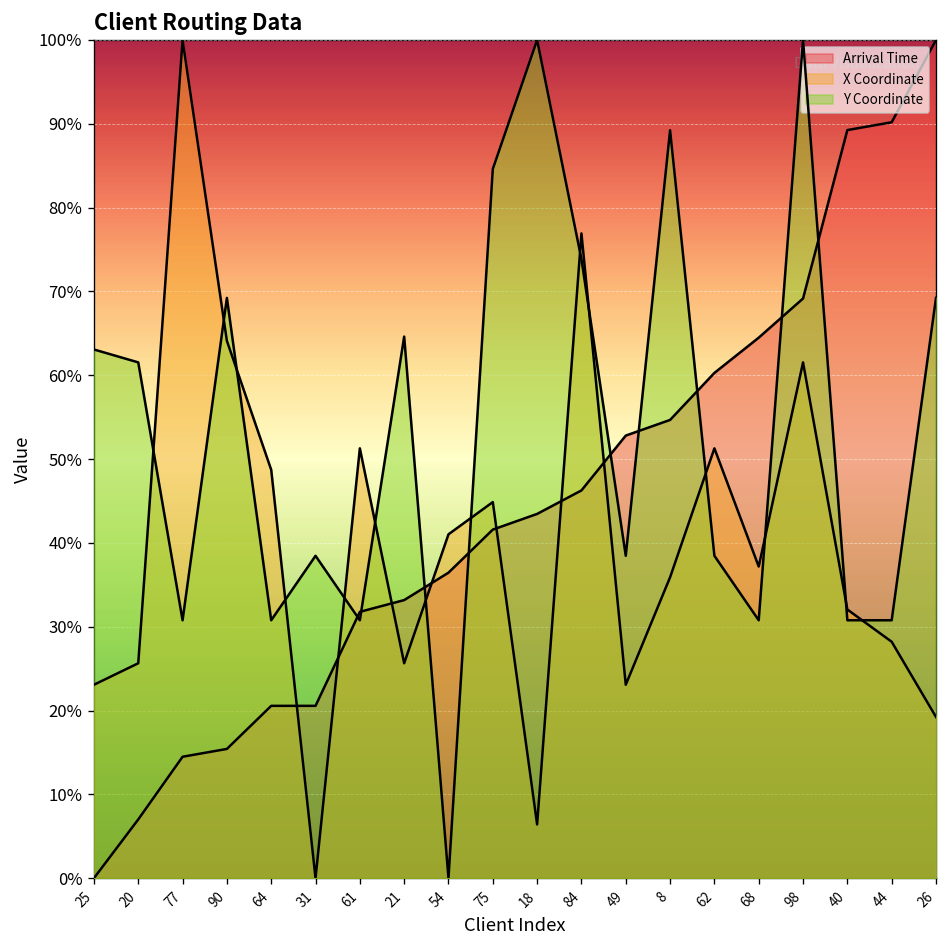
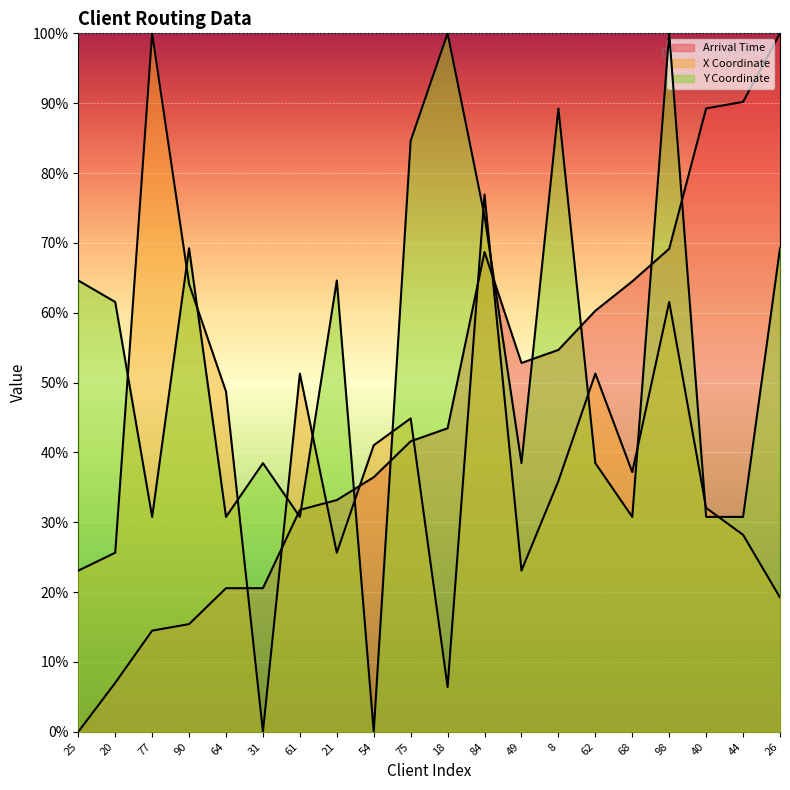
  {
    "Arrival Time": {
      "25": "0%",
      "20": "7%",
      "77": "14%",
      "90": "15%",
      "64": "21%",
      "31": "21%",
      "61": "32%",
      "21": "33%",
      "54": "36%",
      "75": "42%",
      "18": "43%",
-     "84": "46%",
+     "84": "69%",
      "49": "53%",
      "8": "55%",
      "62": "60%",
      "68": "64%",
      "98": "69%",
      "40": "89%",
      "44": "90%",
      "26": "100%"
    },
    "X Coordinate": {
      "25": "23%",
      "20": "26%",
      "77": "100%",
      "90": "64%",
      "64": "49%",
      "31": "0%",
      "61": "51%",
      "21": "26%",
      "54": "41%",
      "75": "45%",
      "18": "6%",
      "84": "77%",
      "49": "23%",
      "8": "36%",
      "62": "51%",
      "68": "37%",
      "98": "62%",
      "40": "32%",
      "44": "28%",
      "26": "19%"
    },
    "Y Coordinate": {
-     "25": "63%",
+     "25": "65%",
      "20": "62%",
      "77": "31%",
      "90": "69%",
      "64": "31%",
      "31": "38%",
      "61": "31%",
      "21": "65%",
      "54": "0%",
      "75": "85%",
      "18": "100%",
      "84": "74%",
      "49": "38%",
      "8": "89%",
      "62": "38%",
      "68": "31%",
      "98": "100%",
      "40": "31%",
      "44": "31%",
      "26": "69%"
    }
  }
